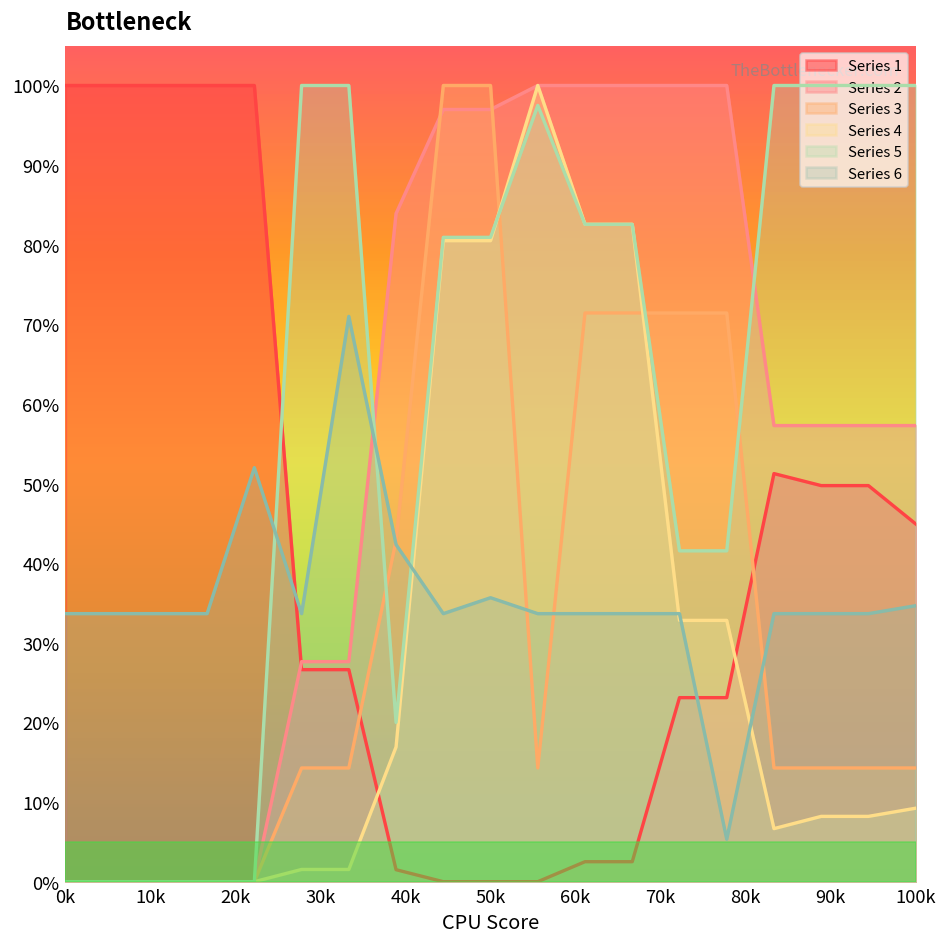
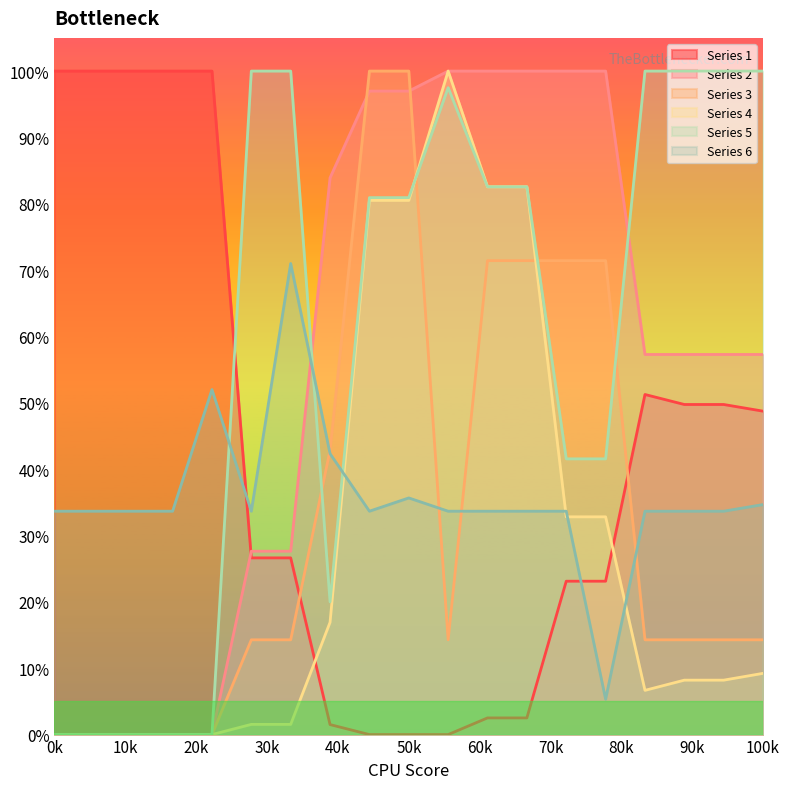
  {
    "Series 1": {
      "0k": "100%",
-     "100k": "45%"
+     "100k": "49%"
    }
  }
